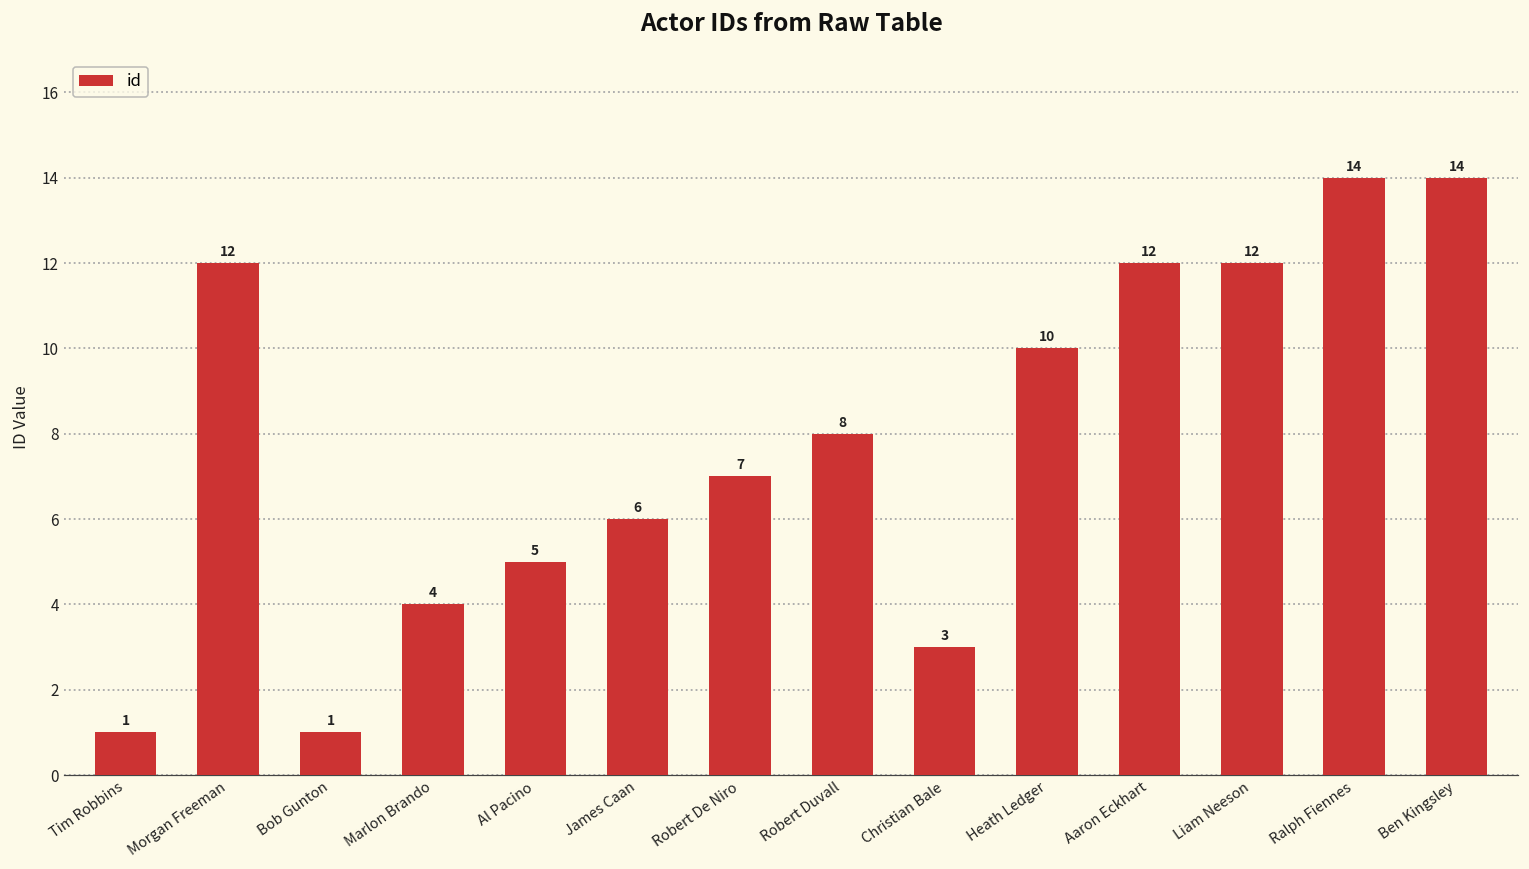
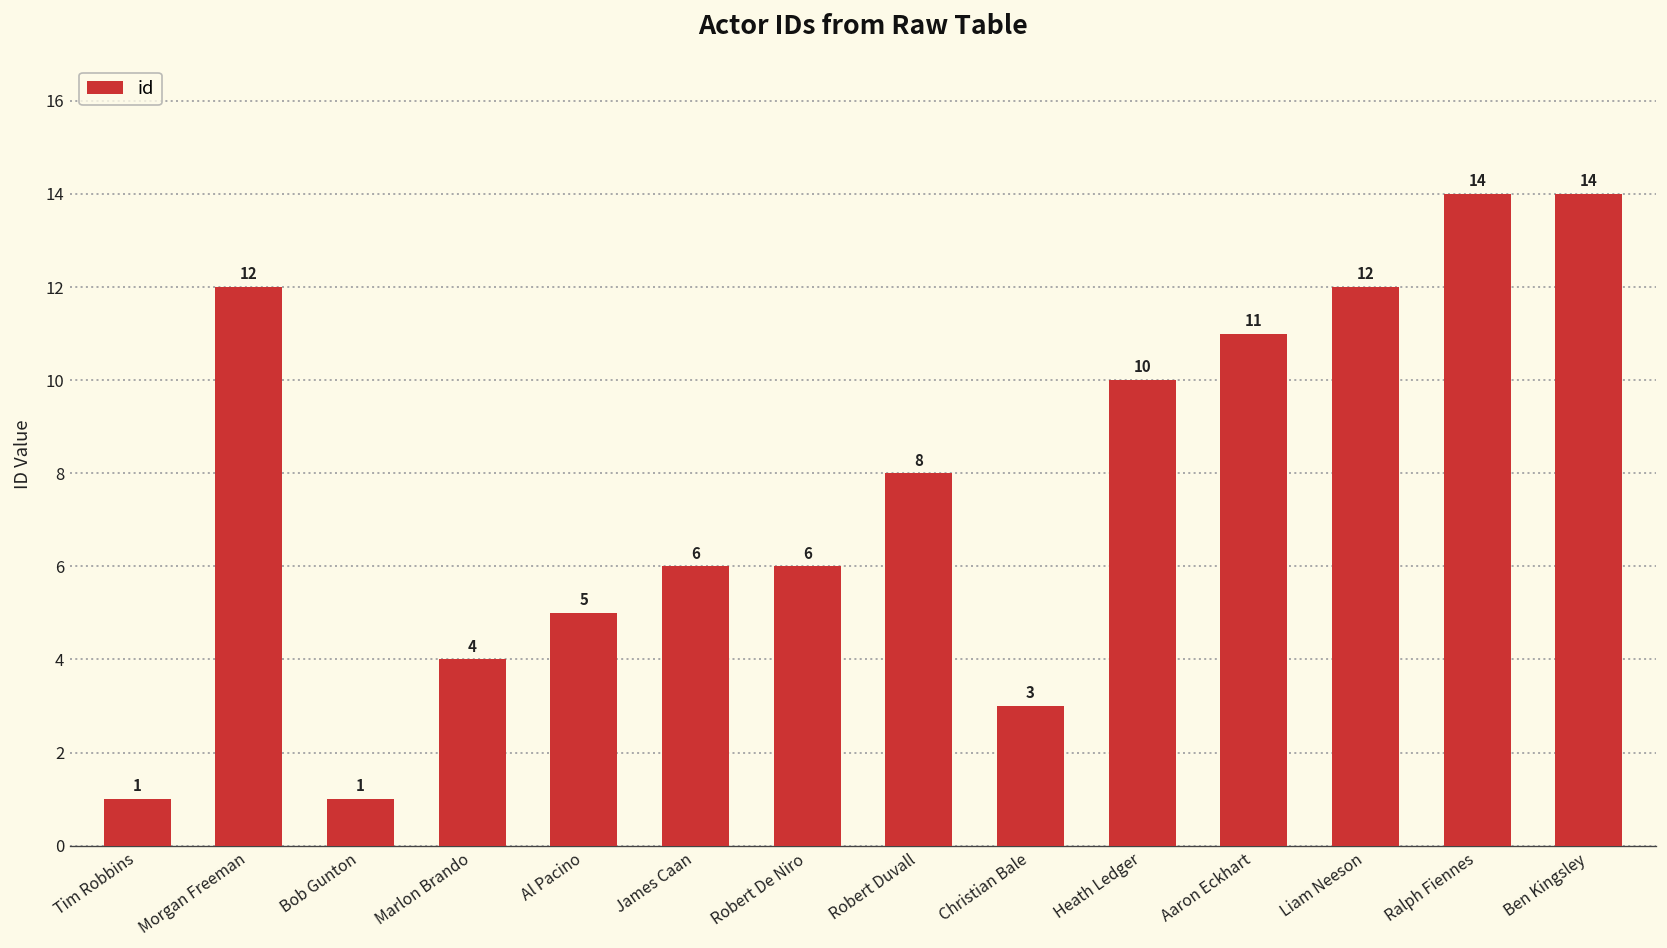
  {
    "Tim Robbins": 1,
    "Morgan Freeman": 12,
    "Bob Gunton": 1,
    "Marlon Brando": 4,
    "Al Pacino": 5,
    "James Caan": 6,
-   "Robert De Niro": 7,
+   "Robert De Niro": 6,
    "Robert Duvall": 8,
    "Christian Bale": 3,
    "Heath Ledger": 10,
-   "Aaron Eckhart": 12,
+   "Aaron Eckhart": 11,
    "Liam Neeson": 12,
    "Ralph Fiennes": 14,
    "Ben Kingsley": 14
  }
